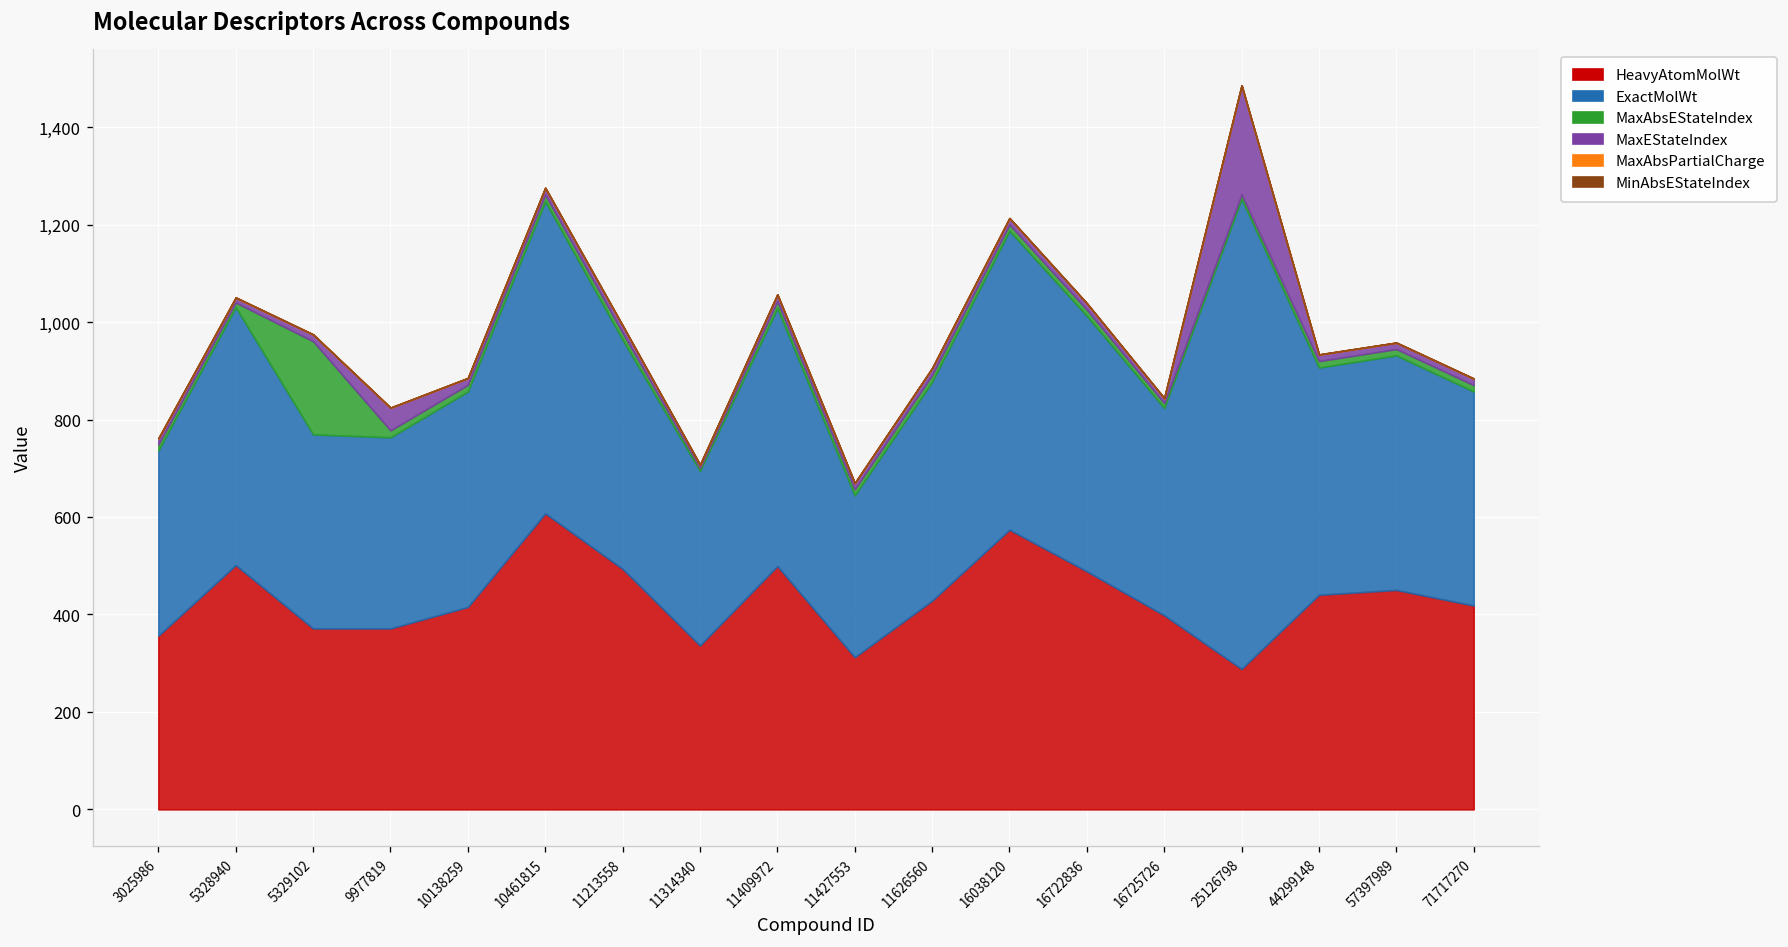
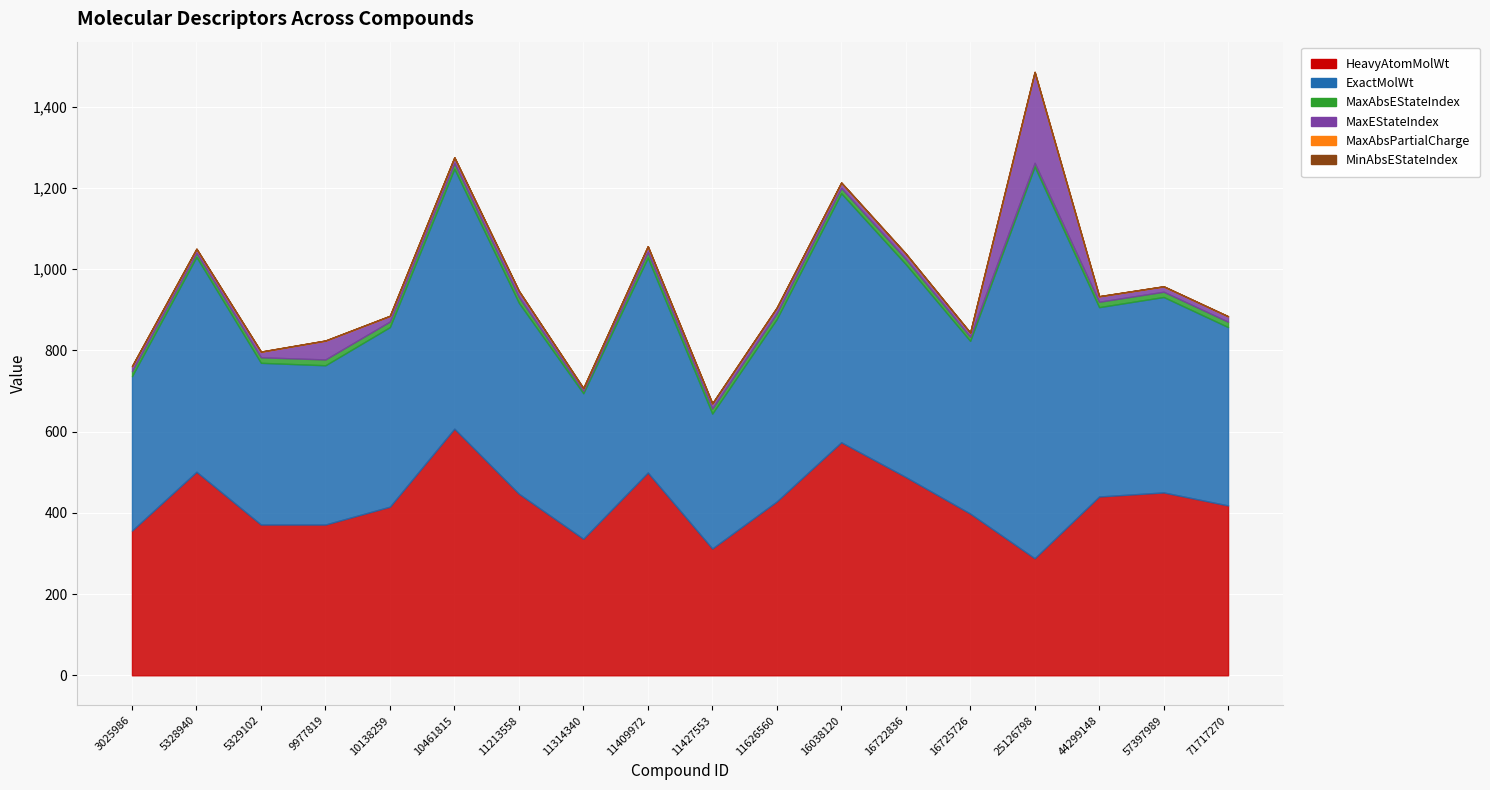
  {
    "HeavyAtomMolWt": {
      "3025986": 360,
      "5328940": 500,
      "5329102": 370,
      "9977819": 370,
      "10138259": 420,
      "10461815": 610,
-     "11213558": 490,
+     "11213558": 450,
      "11314340": 340,
      "11409972": 500,
      "11427553": 310,
      "11626560": 430,
      "16038120": 570,
      "16722836": 490,
      "16725726": 400,
      "25126798": 290,
      "44299148": 440,
      "57397989": 450,
      "71717270": 420
    },
    "ExactMolWt": {
      "3025986": 380,
      "5328940": 530,
      "5329102": 400,
      "9977819": 390,
      "10138259": 440,
      "10461815": 640,
      "11213558": 470,
      "11409972": 530,
      "11427553": 330,
      "11626560": 450,
      "16038120": 610,
      "16722836": 520,
      "16725726": 430,
      "25126798": 960,
      "44299148": 470,
      "57397989": 480,
      "71717270": 440
    },
    "MaxAbsEStateIndex": {
      "3025986": 10,
      "5328940": 10,
-     "5329102": 190,
+     "5329102": 10,
      "9977819": 10,
      "10138259": 10,
      "10461815": 10,
      "11213558": 10,
      "11409972": 10,
      "11427553": 10,
      "11626560": 10,
      "16038120": 10,
      "16722836": 10,
      "16725726": 10,
      "25126798": 10,
      "44299148": 10,
      "57397989": 10,
      "71717270": 10
    }
  }
